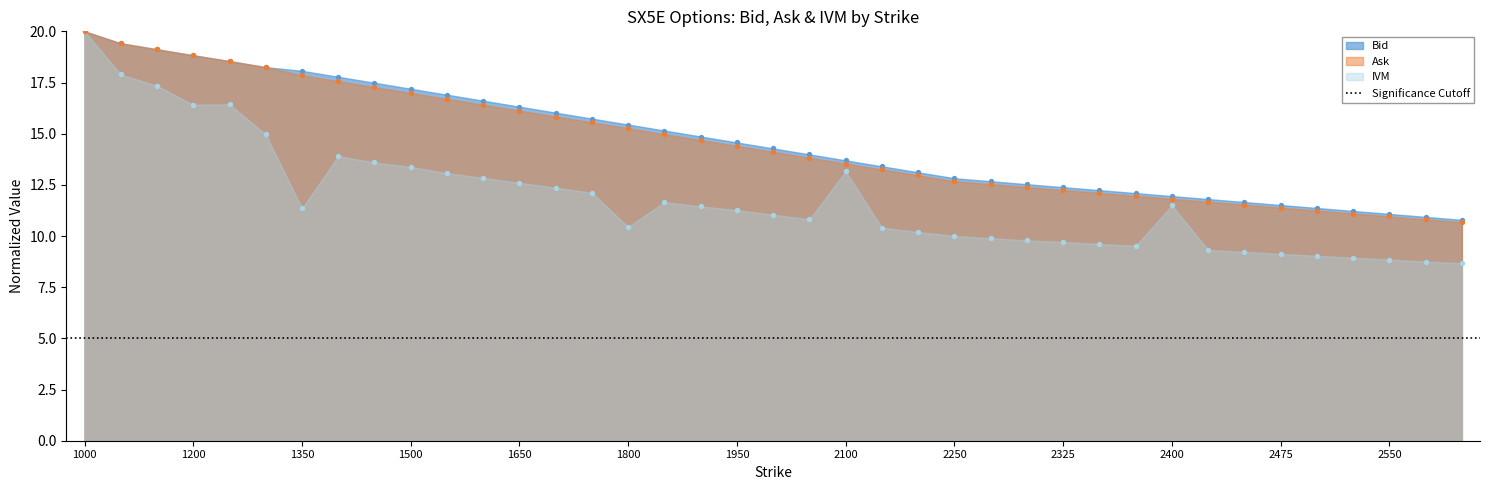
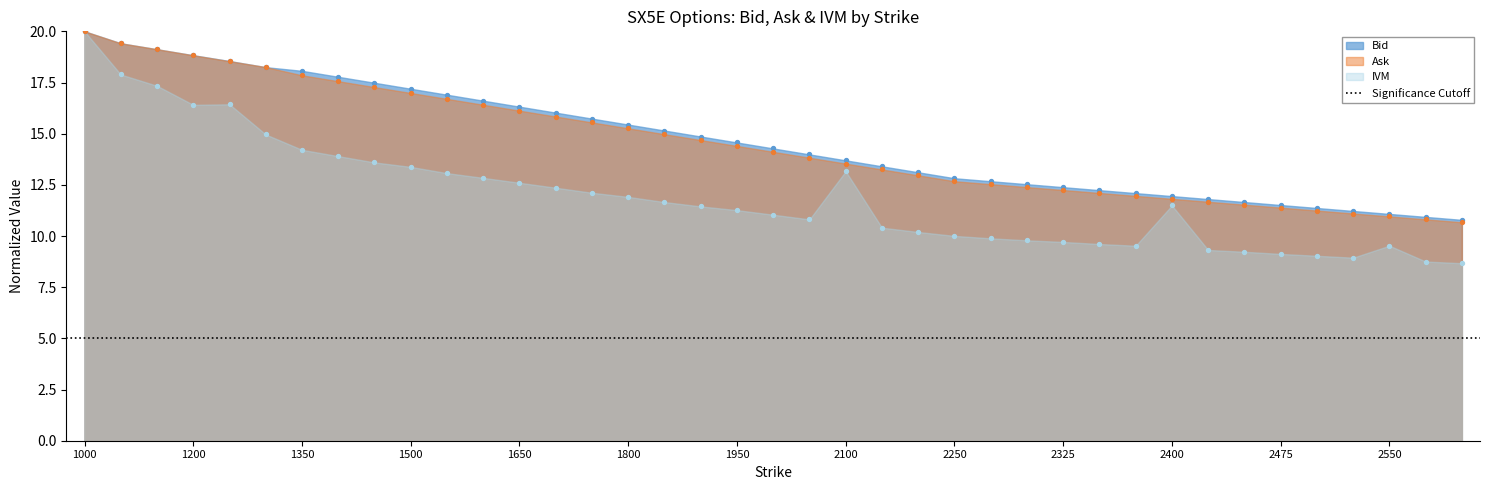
  {
    "Bid": {
      "1350": 18.1,
      "1500": 17.2,
      "1650": 16.3,
      "1800": 15.4,
      "1950": 14.6,
      "2100": 13.7,
      "2250": 12.8,
      "2325": 12.4,
      "2400": 12.0,
      "2475": 11.5
    },
    "Ask": {
      "1350": 17.9,
      "1500": 17.0,
      "1650": 16.1,
      "1800": 15.3,
      "1950": 14.4,
      "2100": 13.5,
      "2250": 12.7,
      "2325": 12.2,
      "2400": 11.8,
      "2475": 11.4
    },
    "IVM": {
      "1200": 16.4,
-     "1350": 11.3,
+     "1350": 14.2,
      "1500": 13.4,
      "1650": 12.6,
-     "1800": 10.4,
+     "1800": 11.9,
      "1950": 11.3,
      "2100": 13.2,
      "2250": 10.0,
      "2325": 9.7,
      "2400": 11.5,
      "2475": 9.1,
-     "2550": 8.8
+     "2550": 9.5
    }
  }
